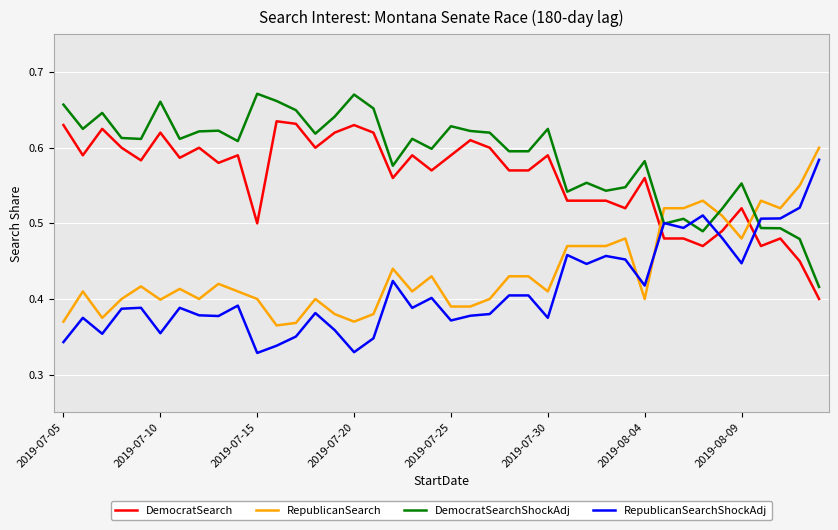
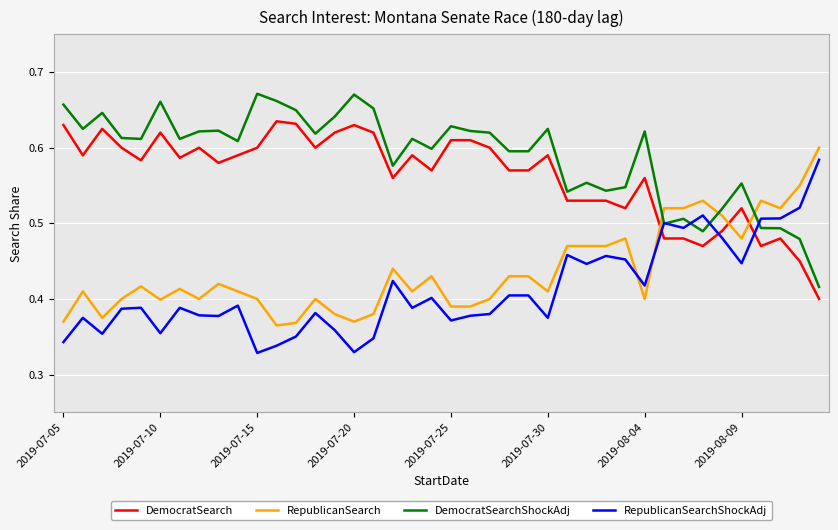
  {
    "DemocratSearch": {
      "2019-07-05": 0.63,
      "2019-07-10": 0.62,
-     "2019-07-15": 0.5,
+     "2019-07-15": 0.6,
      "2019-07-20": 0.63,
-     "2019-07-25": 0.59,
+     "2019-07-25": 0.61,
      "2019-07-30": 0.59,
      "2019-08-04": 0.56,
      "2019-08-09": 0.52
    },
    "RepublicanSearch": {
      "2019-07-05": 0.37,
      "2019-07-10": 0.40,
      "2019-07-15": 0.40,
      "2019-07-20": 0.37,
      "2019-07-25": 0.39,
      "2019-07-30": 0.41,
      "2019-08-04": 0.40,
      "2019-08-09": 0.48
    },
    "DemocratSearchShockAdj": {
      "2019-07-05": 0.66,
      "2019-07-10": 0.66,
      "2019-07-15": 0.67,
      "2019-07-20": 0.67,
      "2019-07-25": 0.63,
      "2019-07-30": 0.62,
-     "2019-08-04": 0.58,
+     "2019-08-04": 0.62,
      "2019-08-09": 0.55
    },
    "RepublicanSearchShockAdj": {
      "2019-07-05": 0.34,
      "2019-07-10": 0.35,
      "2019-07-15": 0.33,
      "2019-07-20": 0.33,
      "2019-07-25": 0.37,
      "2019-07-30": 0.38,
      "2019-08-04": 0.42,
      "2019-08-09": 0.45
    }
  }
